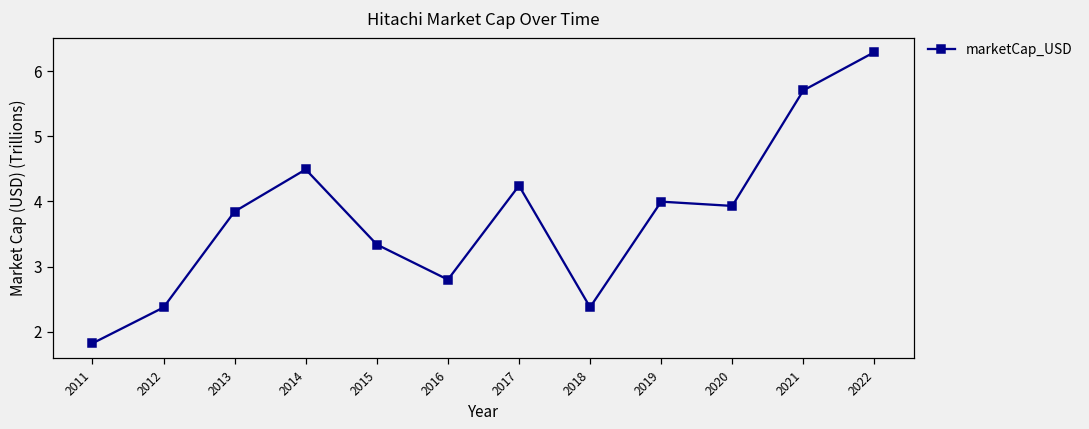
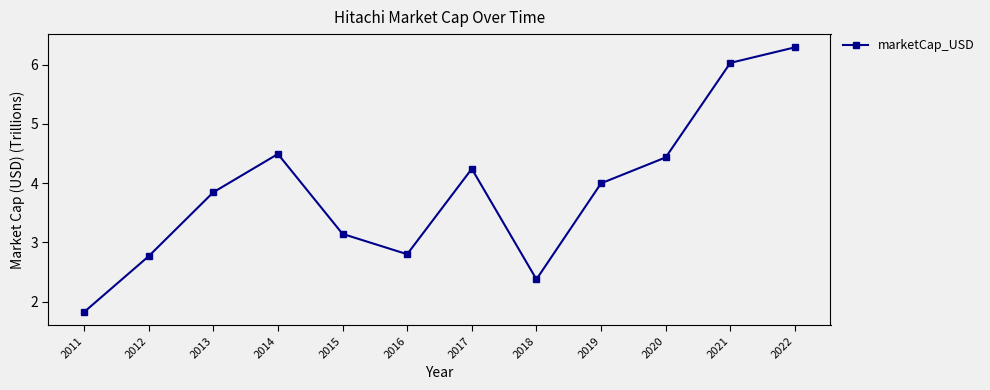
  {
    "2011": 1.8,
-   "2012": 2.4,
+   "2012": 2.8,
    "2013": 3.8,
    "2014": 4.5,
-   "2015": 3.3,
+   "2015": 3.1,
    "2016": 2.8,
    "2017": 4.2,
    "2018": 2.4,
    "2019": 4.0,
-   "2020": 3.9,
-   "2021": 5.7,
+   "2020": 4.4,
+   "2021": 6.0,
    "2022": 6.3
  }
